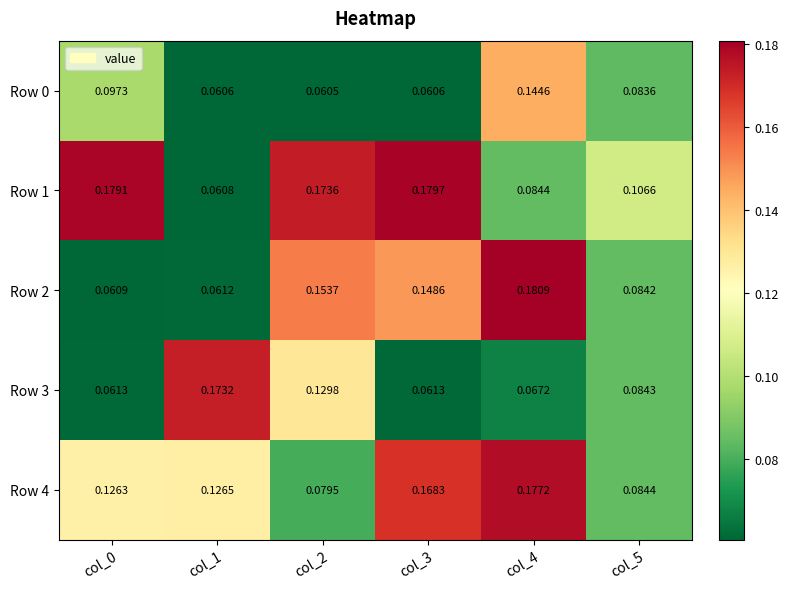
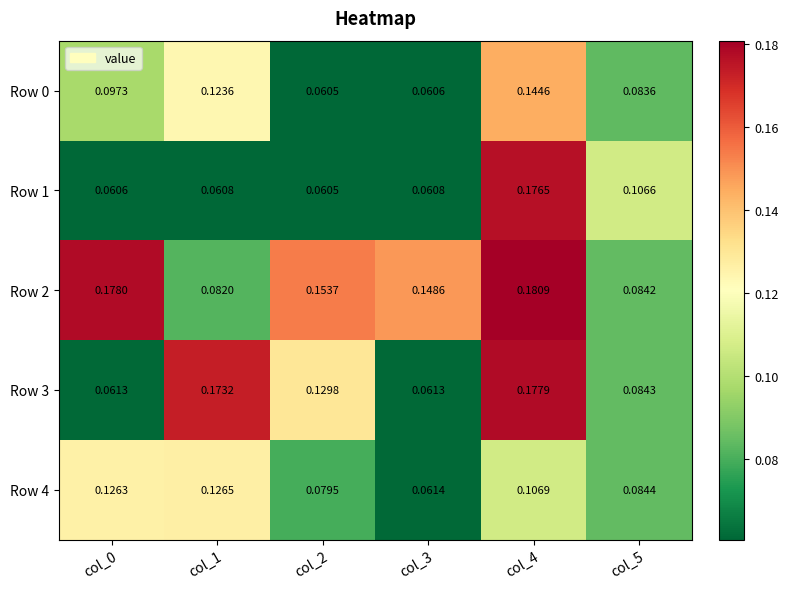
  {
    "Row 0": {
      "col_0": 0.0973,
-     "col_1": 0.0606,
+     "col_1": 0.1236,
      "col_2": 0.0605,
      "col_3": 0.0606,
      "col_4": 0.1446,
      "col_5": 0.0836
    },
    "Row 1": {
-     "col_0": 0.1791,
+     "col_0": 0.0606,
      "col_1": 0.0608,
-     "col_2": 0.1736,
-     "col_3": 0.1797,
-     "col_4": 0.0844,
+     "col_2": 0.0605,
+     "col_3": 0.0608,
+     "col_4": 0.1765,
      "col_5": 0.1066
    },
    "Row 2": {
-     "col_0": 0.0609,
-     "col_1": 0.0612,
+     "col_0": 0.1780,
+     "col_1": 0.0820,
      "col_2": 0.1537,
      "col_3": 0.1486,
      "col_4": 0.1809,
      "col_5": 0.0842
    },
    "Row 3": {
      "col_0": 0.0613,
      "col_1": 0.1732,
      "col_2": 0.1298,
      "col_3": 0.0613,
-     "col_4": 0.0672,
+     "col_4": 0.1779,
      "col_5": 0.0843
    },
    "Row 4": {
      "col_0": 0.1263,
      "col_1": 0.1265,
      "col_2": 0.0795,
-     "col_3": 0.1683,
-     "col_4": 0.1772,
+     "col_3": 0.0614,
+     "col_4": 0.1069,
      "col_5": 0.0844
    }
  }
